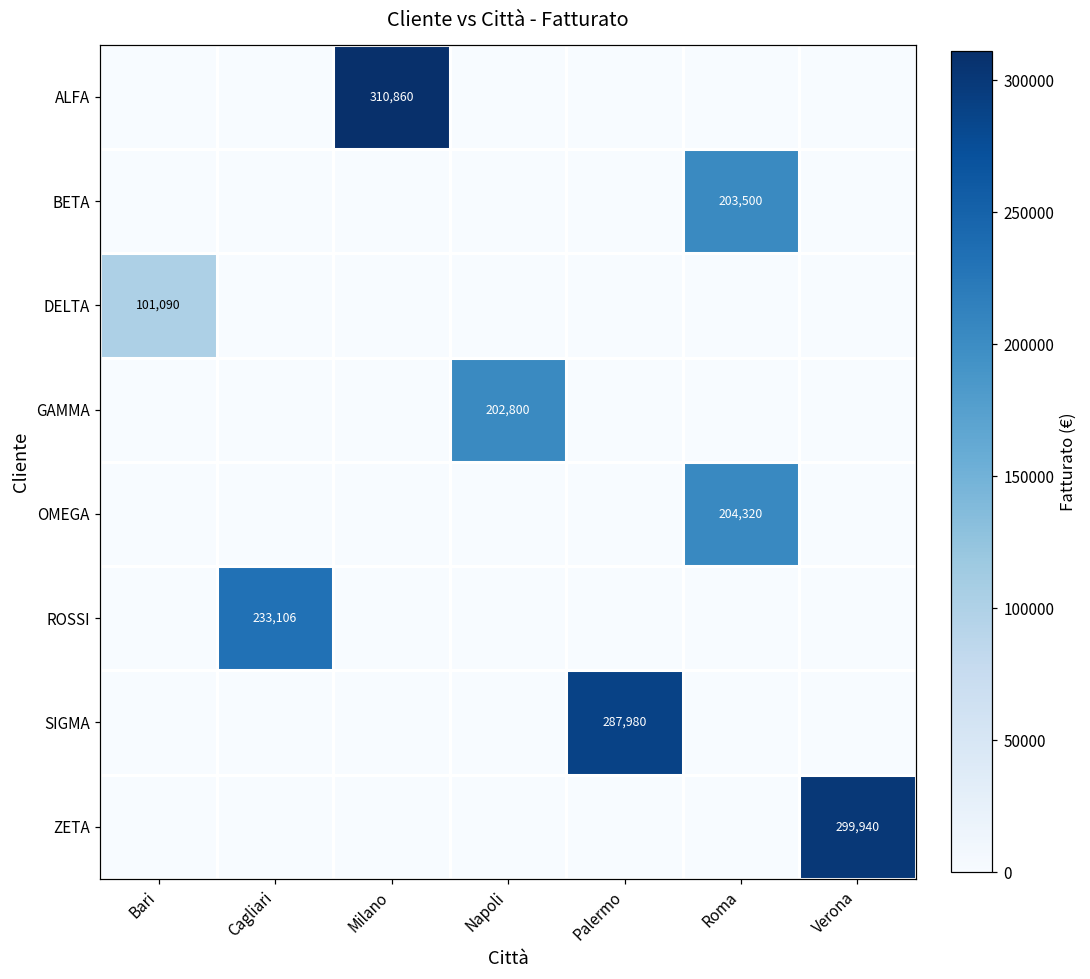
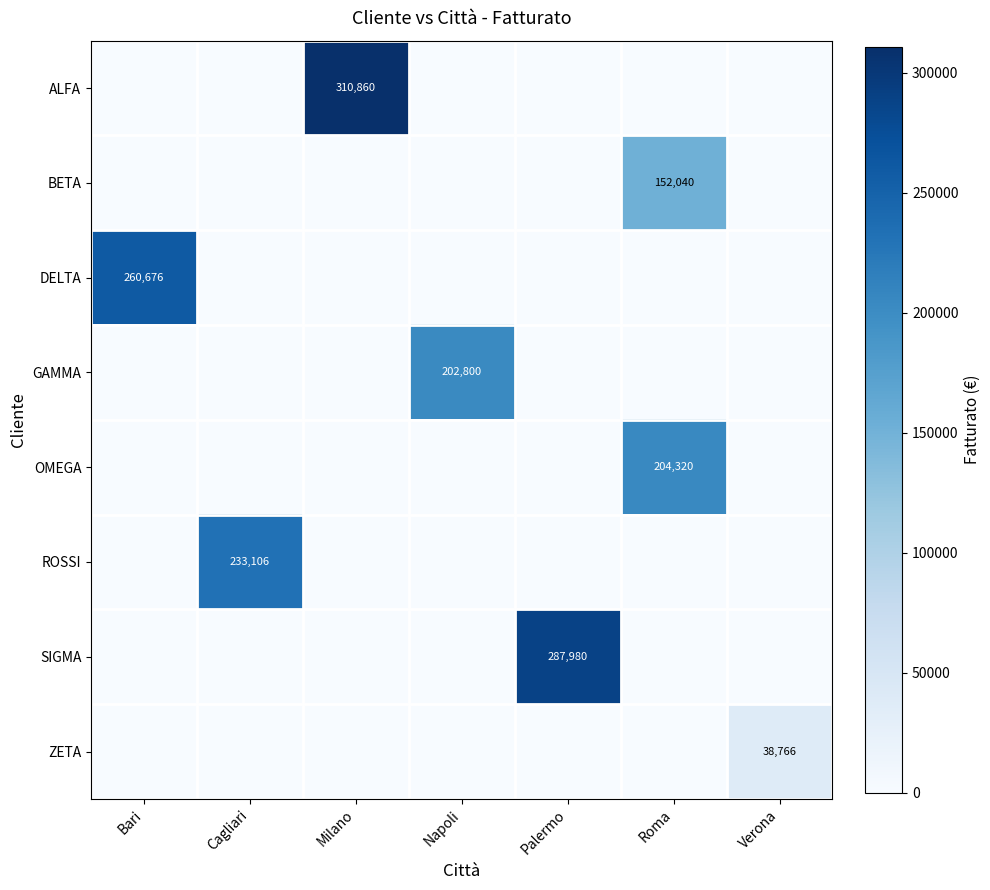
  {
    "ALFA": {
      "Milano": "310,860"
    },
    "BETA": {
-     "Roma": "203,500"
+     "Roma": "152,040"
    },
    "DELTA": {
-     "Bari": "101,090"
+     "Bari": "260,676"
    },
    "GAMMA": {
      "Napoli": "202,800"
    },
    "OMEGA": {
      "Roma": "204,320"
    },
    "ROSSI": {
      "Cagliari": "233,106"
    },
    "SIGMA": {
      "Palermo": "287,980"
    },
    "ZETA": {
-     "Verona": "299,940"
+     "Verona": "38,766"
    }
  }
